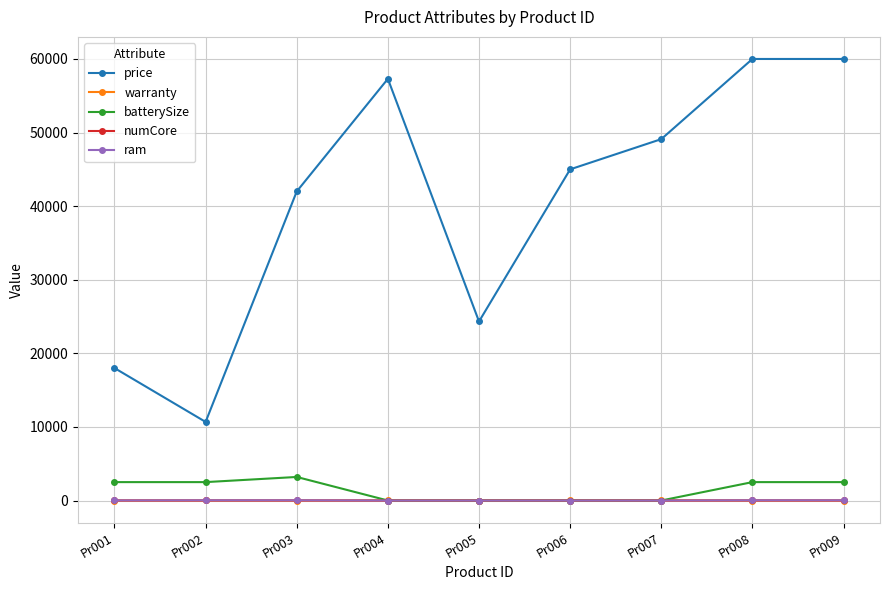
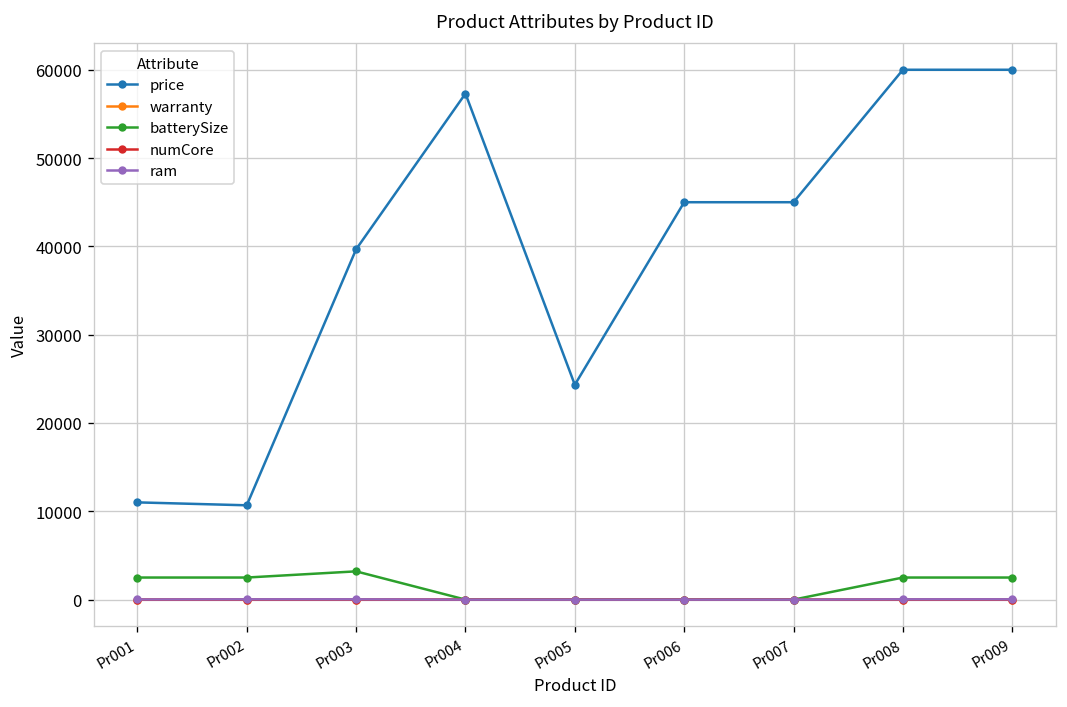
  {
    "price": {
-     "Pr001": 18000,
+     "Pr001": 11000,
      "Pr002": 11000,
-     "Pr003": 42000,
+     "Pr003": 40000,
      "Pr004": 57000,
      "Pr005": 24000,
      "Pr006": 45000,
-     "Pr007": 49000,
+     "Pr007": 45000,
      "Pr008": 60000,
      "Pr009": 60000
    },
    "ram": {
      "Pr001": 0,
      "Pr002": 0,
      "Pr003": 0,
      "Pr008": 0,
      "Pr009": 0
    },
    "batterySize": {
      "Pr001": 3000,
      "Pr002": 3000,
      "Pr003": 3000,
      "Pr008": 3000,
      "Pr009": 3000
    }
  }
